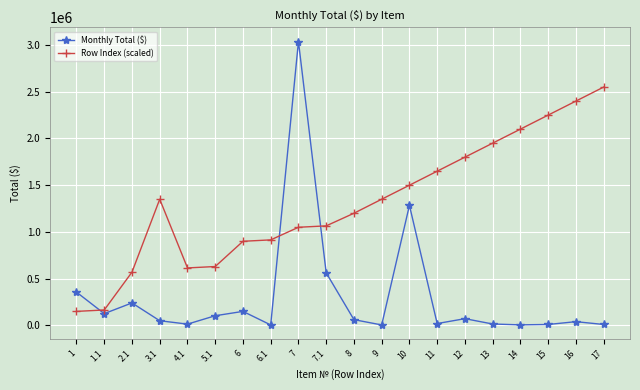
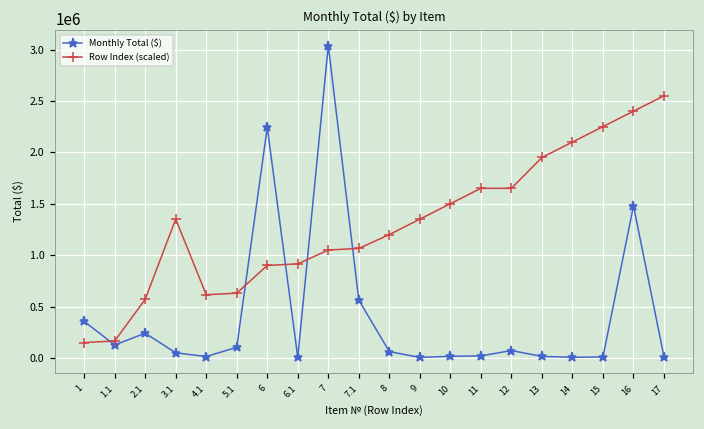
  {
    "Monthly Total ($)": {
      "1": 400000,
      "1.1": 100000,
      "2.1": 200000,
      "3.1": 100000,
      "4.1": 0,
      "5.1": 100000,
-     "6": 200000,
+     "6": 2200000,
      "6.1": 0,
      "7": 3000000,
      "7.1": 600000,
      "8": 100000,
      "9": 0,
-     "10": 1300000,
+     "10": 0,
      "11": 0,
      "12": 100000,
      "13": 0,
      "14": 0,
      "15": 0,
-     "16": 0,
+     "16": 1500000,
      "17": 0
    },
    "Row Index (scaled)": {
      "1": 200000,
      "1.1": 200000,
      "2.1": 600000,
      "3.1": 1400000,
      "4.1": 600000,
      "5.1": 600000,
      "6": 900000,
      "6.1": 900000,
      "7": 1100000,
      "7.1": 1100000,
      "8": 1200000,
      "9": 1400000,
      "10": 1500000,
      "11": 1700000,
-     "12": 1800000,
+     "12": 1700000,
      "13": 2000000,
      "14": 2100000,
      "15": 2300000,
      "16": 2400000,
      "17": 2600000
    }
  }
